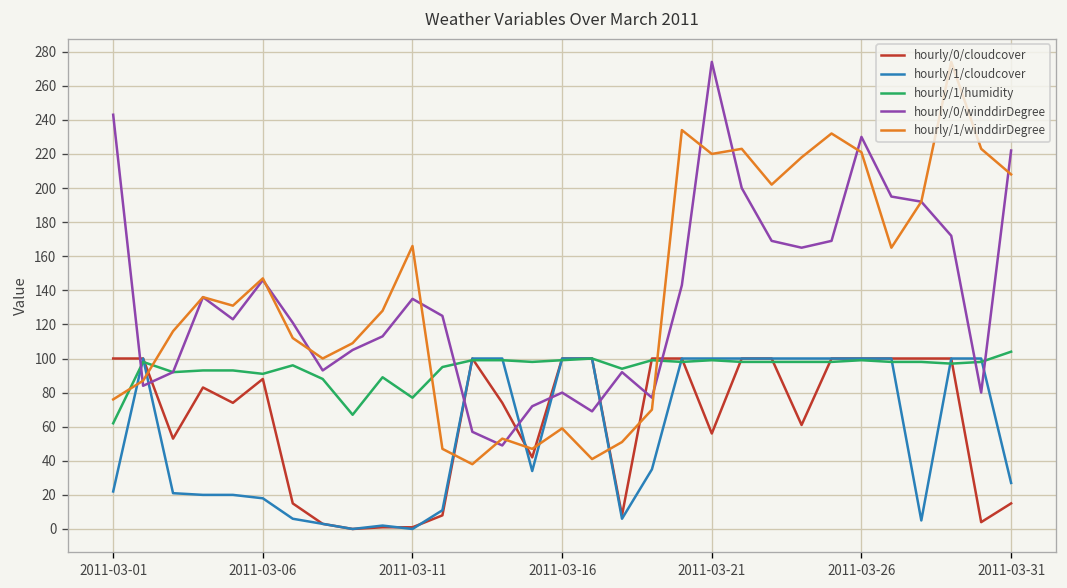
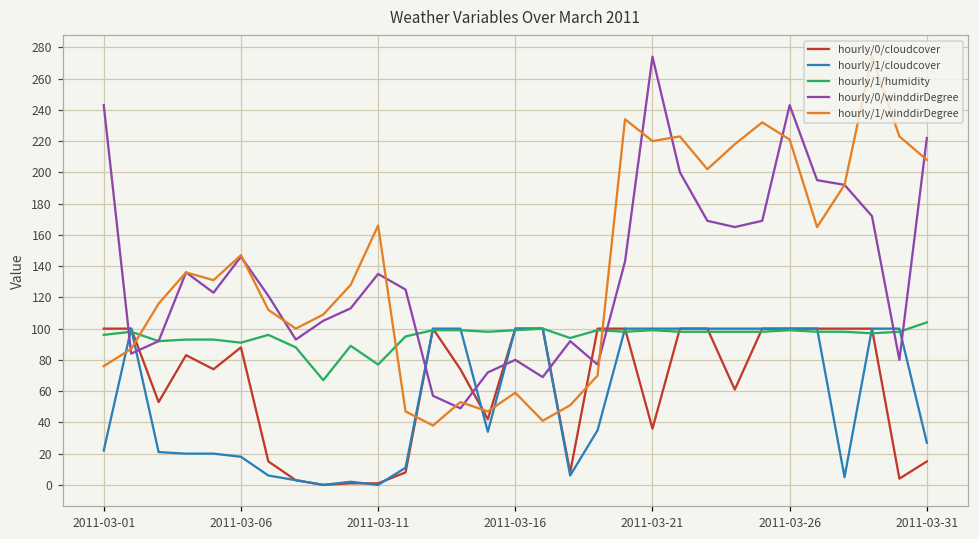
  {
    "hourly/0/cloudcover": {
      "2011-03-01": 100,
      "2011-03-06": 88,
-     "2011-03-21": 56,
+     "2011-03-21": 36,
      "2011-03-31": 15
    },
    "hourly/1/cloudcover": {
      "2011-03-01": 22,
      "2011-03-06": 18,
      "2011-03-31": 27
    },
    "hourly/1/humidity": {
-     "2011-03-01": 62,
+     "2011-03-01": 96,
      "2011-03-06": 91,
      "2011-03-11": 77,
      "2011-03-31": 104
    },
    "hourly/0/winddirDegree": {
      "2011-03-01": 243,
      "2011-03-11": 135,
      "2011-03-16": 80,
      "2011-03-21": 274,
-     "2011-03-26": 230,
+     "2011-03-26": 243,
      "2011-03-31": 222
    },
    "hourly/1/winddirDegree": {
      "2011-03-01": 76,
      "2011-03-11": 166,
      "2011-03-16": 59,
      "2011-03-21": 220,
      "2011-03-26": 221,
      "2011-03-31": 208
    }
  }
